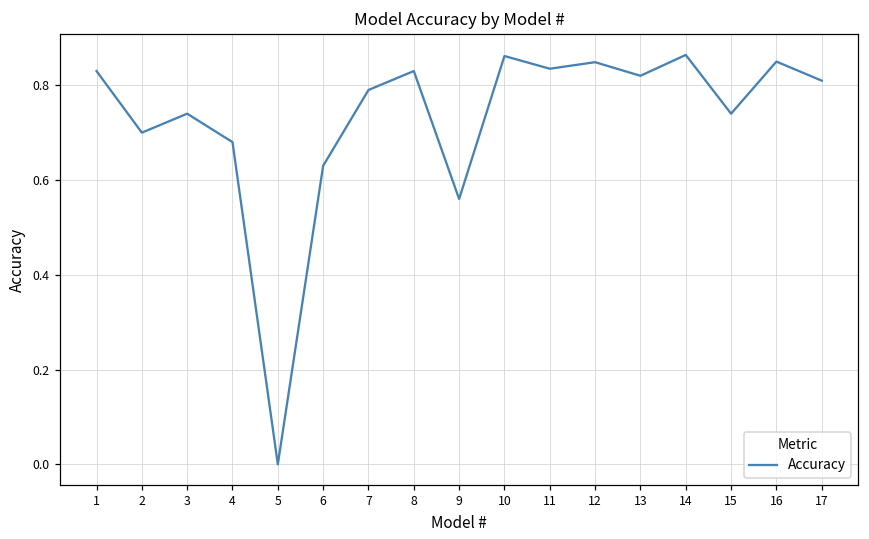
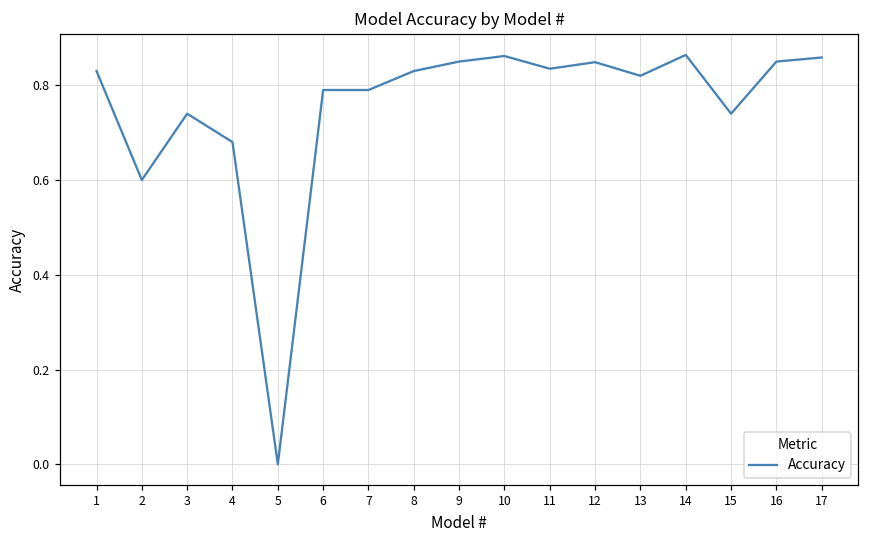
  {
    "1": 0.83,
-   "2": 0.7,
+   "2": 0.6,
    "3": 0.74,
    "4": 0.68,
    "5": 0.00,
-   "6": 0.63,
+   "6": 0.79,
    "7": 0.79,
    "8": 0.83,
-   "9": 0.56,
+   "9": 0.85,
    "10": 0.86,
    "11": 0.83,
    "12": 0.85,
    "13": 0.82,
    "14": 0.86,
    "15": 0.74,
    "16": 0.85,
-   "17": 0.81
+   "17": 0.86
  }
